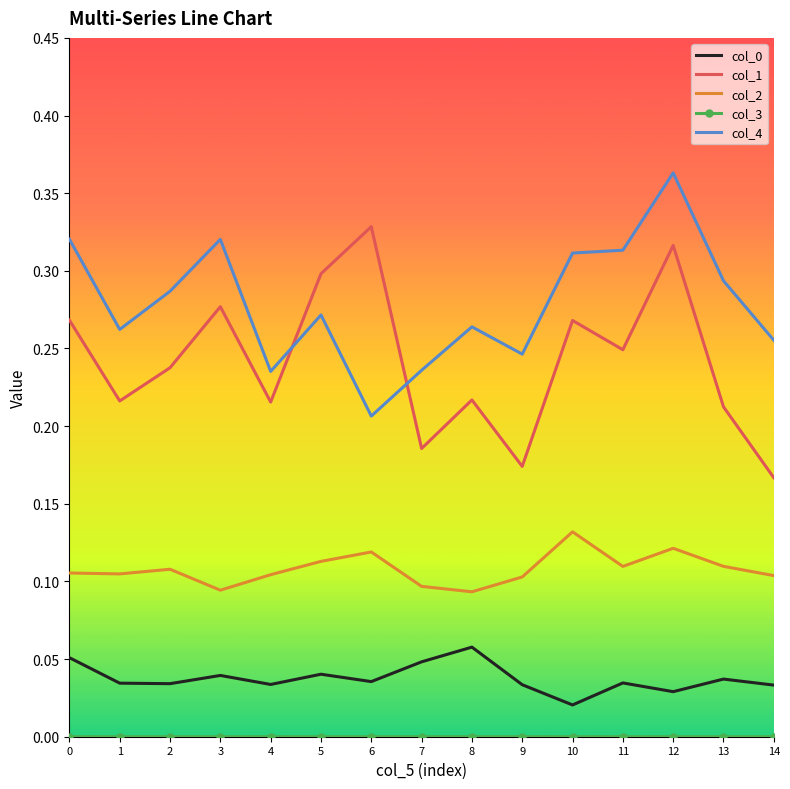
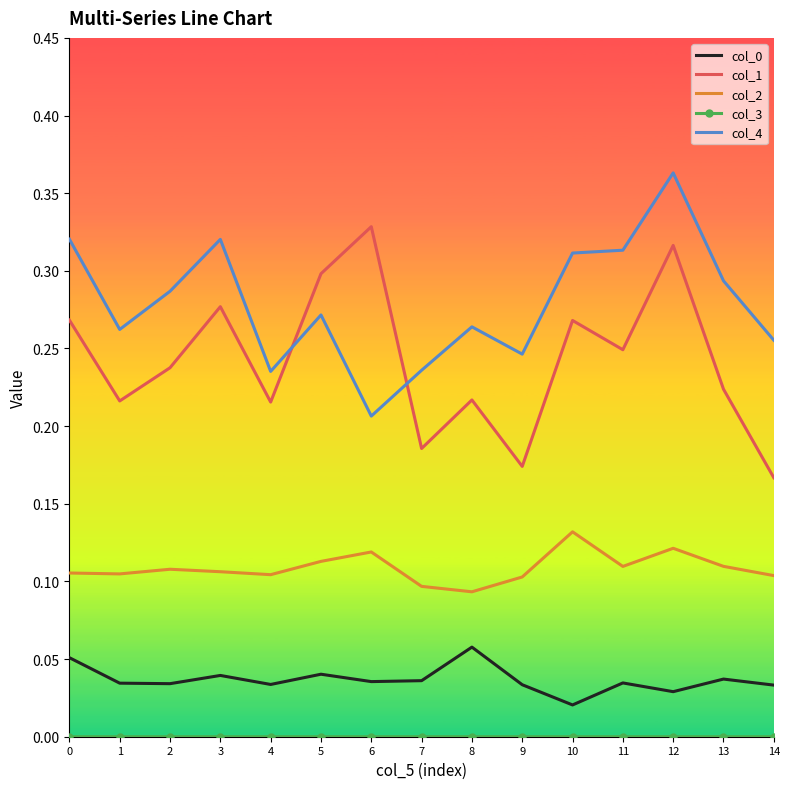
  {
    "col_0": {
      "0": 0.051,
      "1": 0.034,
      "2": 0.034,
      "3": 0.039,
      "4": 0.034,
      "5": 0.040,
      "6": 0.035,
-     "7": 0.048,
+     "7": 0.036,
      "8": 0.058,
      "9": 0.033,
      "10": 0.020,
      "11": 0.035,
      "12": 0.029,
      "13": 0.037,
      "14": 0.033
    },
    "col_1": {
      "0": 0.268,
      "1": 0.216,
      "2": 0.238,
      "3": 0.277,
      "4": 0.215,
      "5": 0.298,
      "6": 0.328,
      "7": 0.186,
      "8": 0.217,
      "9": 0.174,
      "10": 0.268,
      "11": 0.249,
      "12": 0.316,
-     "13": 0.212,
+     "13": 0.224,
      "14": 0.167
    },
    "col_2": {
      "0": 0.105,
      "1": 0.105,
      "2": 0.108,
-     "3": 0.094,
+     "3": 0.106,
      "4": 0.104,
      "5": 0.113,
      "6": 0.119,
      "7": 0.097,
      "8": 0.093,
      "9": 0.103,
      "10": 0.132,
      "11": 0.110,
      "12": 0.121,
      "13": 0.110,
      "14": 0.104
    },
    "col_3": {
      "0": 0.000,
      "1": 0.000,
      "2": 0.000,
      "3": 0.000,
      "4": 0.000,
      "5": 0.000,
      "6": 0.000,
      "7": 0.000,
      "8": 0.000,
      "9": 0.000,
      "10": 0.000,
      "11": 0.000,
      "12": 0.000,
      "13": 0.000,
      "14": 0.000
    },
    "col_4": {
      "0": 0.320,
      "1": 0.262,
      "2": 0.287,
      "3": 0.320,
      "4": 0.235,
      "5": 0.272,
      "6": 0.206,
      "7": 0.236,
      "8": 0.264,
      "9": 0.246,
      "10": 0.311,
      "11": 0.313,
      "12": 0.363,
      "13": 0.294,
      "14": 0.255
    }
  }
